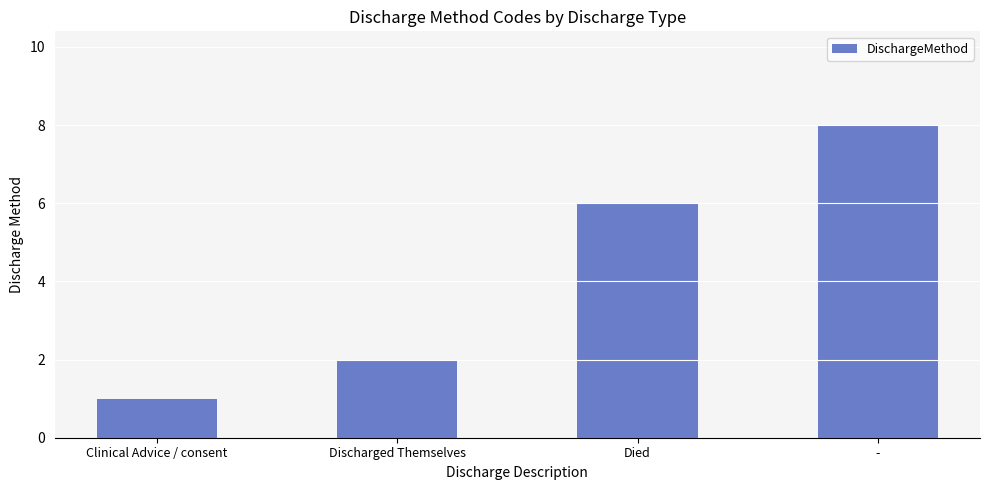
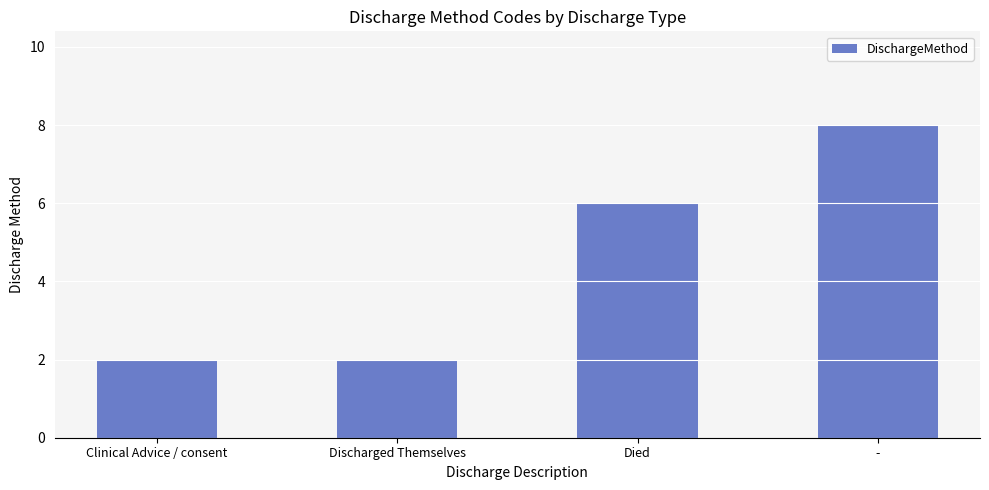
  {
-   "Clinical Advice / consent": 1,
+   "Clinical Advice / consent": 2,
    "Discharged Themselves": 2,
    "Died": 6,
    "-": 8
  }
